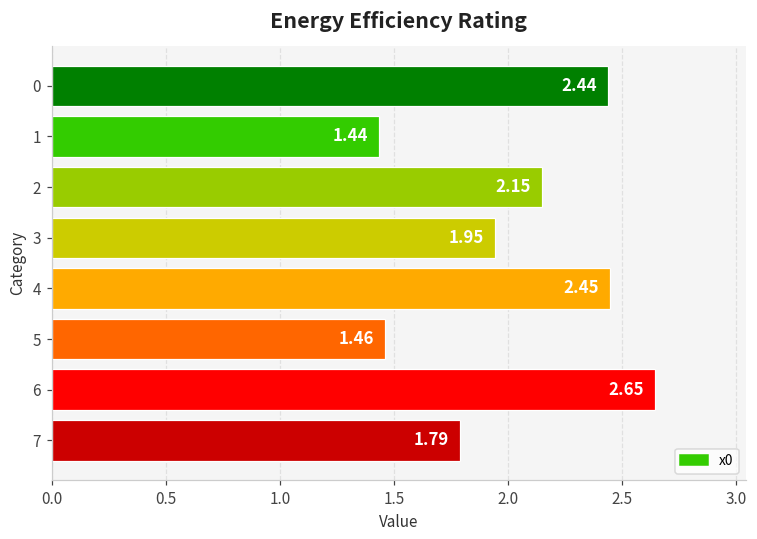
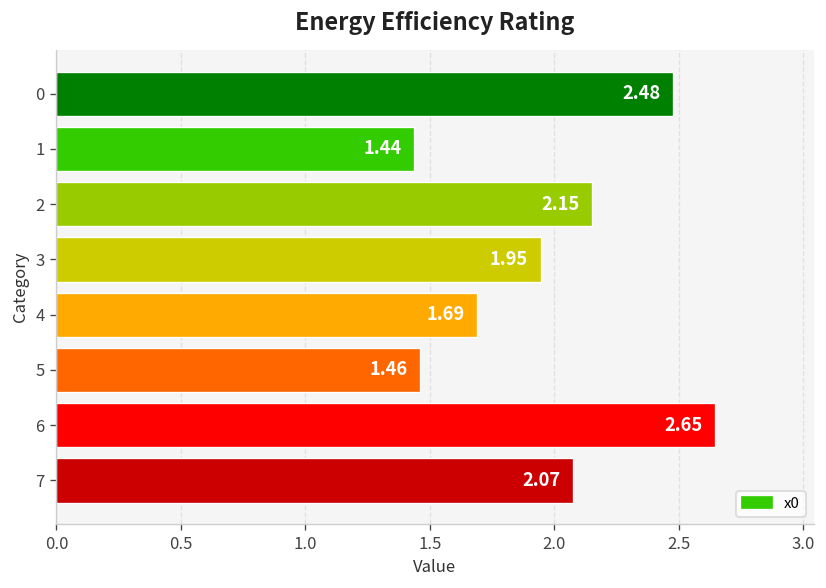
  {
-   "0": 2.44,
+   "0": 2.48,
    "1": 1.44,
    "2": 2.15,
    "3": 1.95,
-   "4": 2.45,
+   "4": 1.69,
    "5": 1.46,
    "6": 2.65,
-   "7": 1.79
+   "7": 2.07
  }
